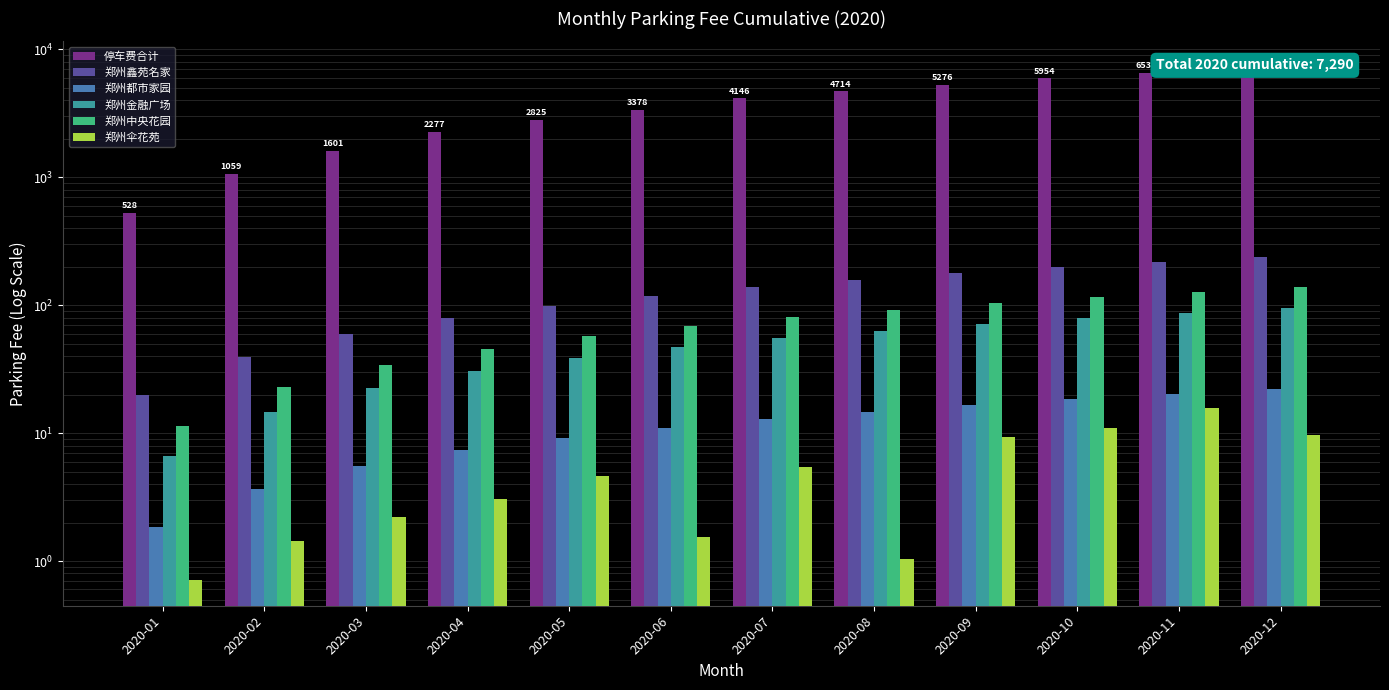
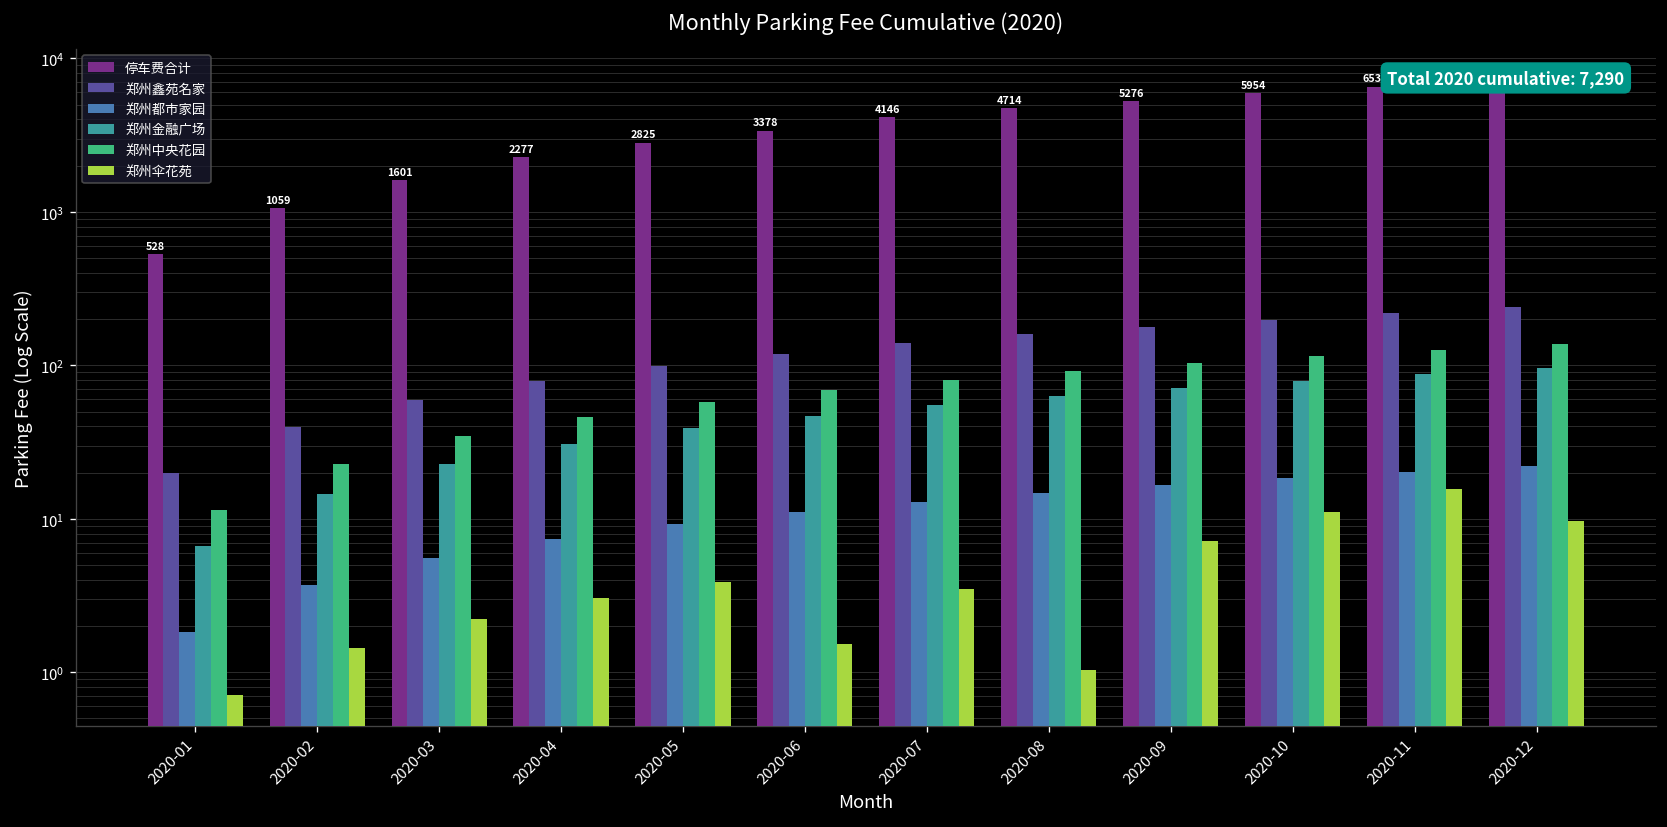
  {
    "郑州伞花苑": {
      "2020-01": 0.7,
      "2020-02": 1.4,
      "2020-03": 2.2,
      "2020-04": 3.0,
-     "2020-05": 4.6,
+     "2020-05": 3.9,
      "2020-06": 1.5,
-     "2020-07": 5.5,
+     "2020-07": 3.5,
      "2020-08": 1.0,
-     "2020-09": 9,
+     "2020-09": 7,
      "2020-10": 11,
      "2020-11": 16,
      "2020-12": 10
    }
  }
